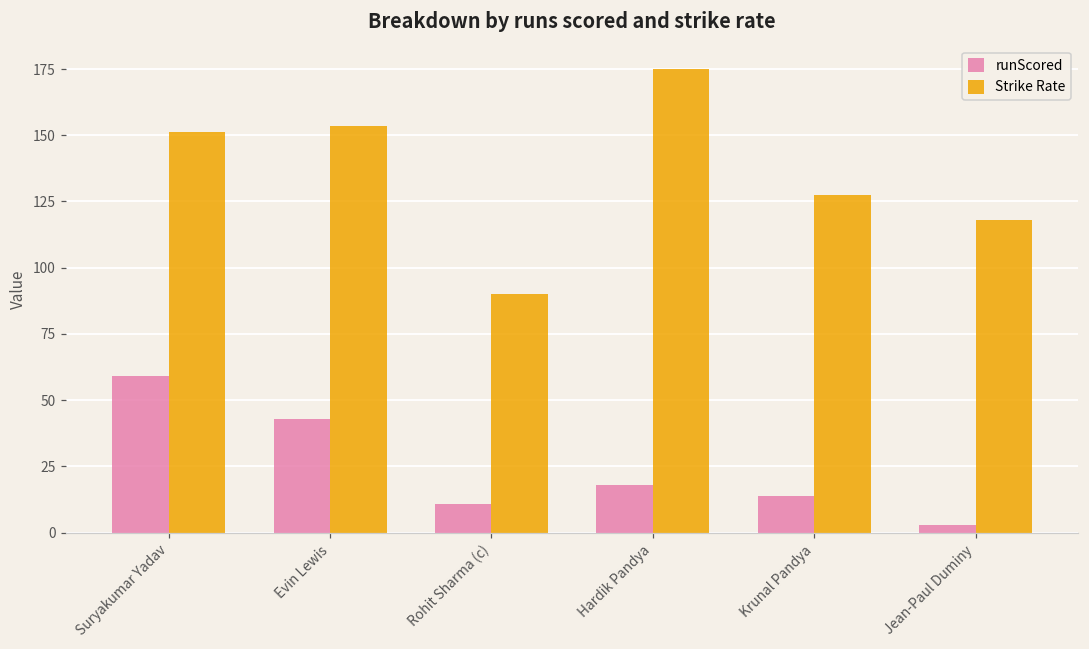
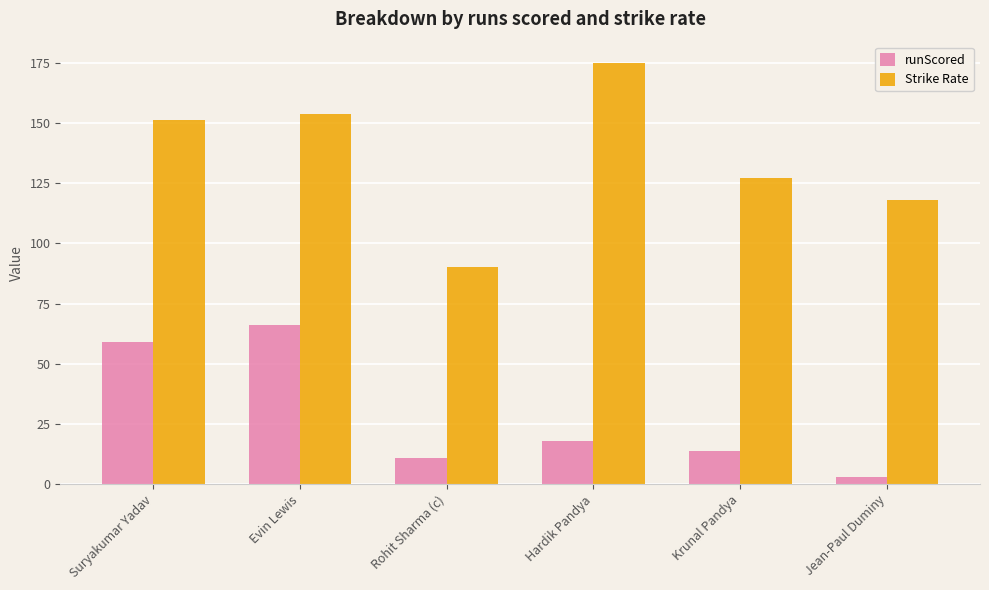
  {
    "runScored": {
      "Suryakumar Yadav": 59,
-     "Evin Lewis": 43,
+     "Evin Lewis": 66,
      "Rohit Sharma (c)": 11,
      "Hardik Pandya": 18,
      "Krunal Pandya": 14,
      "Jean-Paul Duminy": 3
    },
    "Strike Rate": {
      "Suryakumar Yadav": 151,
      "Evin Lewis": 154,
      "Rohit Sharma (c)": 90,
      "Hardik Pandya": 175,
      "Krunal Pandya": 127,
      "Jean-Paul Duminy": 118
    }
  }
